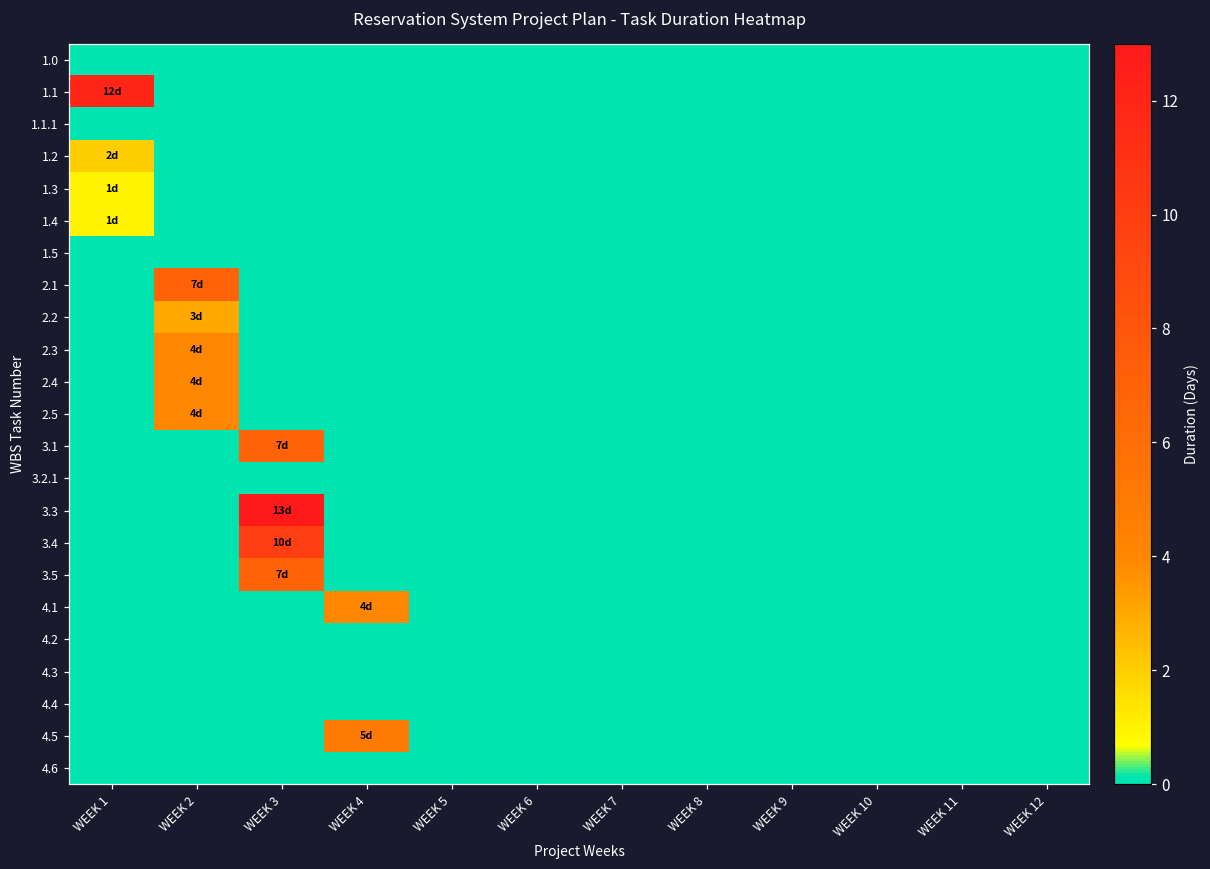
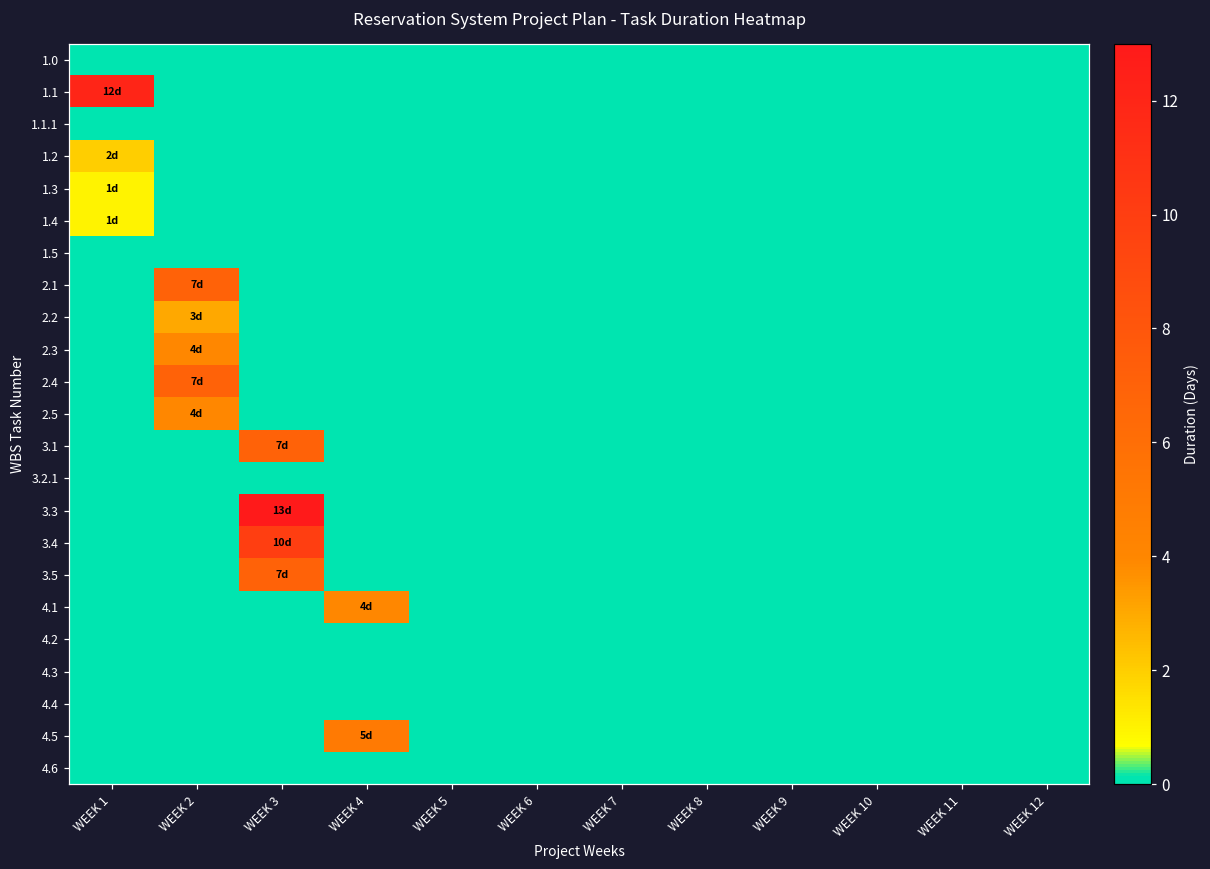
  {
    "1.1": {
      "WEEK 1": "12d"
    },
    "1.2": {
      "WEEK 1": "2d"
    },
    "1.3": {
      "WEEK 1": "1d"
    },
    "1.4": {
      "WEEK 1": "1d"
    },
    "2.1": {
      "WEEK 2": "7d"
    },
    "2.2": {
      "WEEK 2": "3d"
    },
    "2.3": {
      "WEEK 2": "4d"
    },
    "2.4": {
-     "WEEK 2": "4d"
+     "WEEK 2": "7d"
    },
    "2.5": {
      "WEEK 2": "4d"
    },
    "3.1": {
      "WEEK 3": "7d"
    },
    "3.3": {
      "WEEK 3": "13d"
    },
    "3.4": {
      "WEEK 3": "10d"
    },
    "3.5": {
      "WEEK 3": "7d"
    },
    "4.1": {
      "WEEK 4": "4d"
    },
    "4.5": {
      "WEEK 4": "5d"
    }
  }
